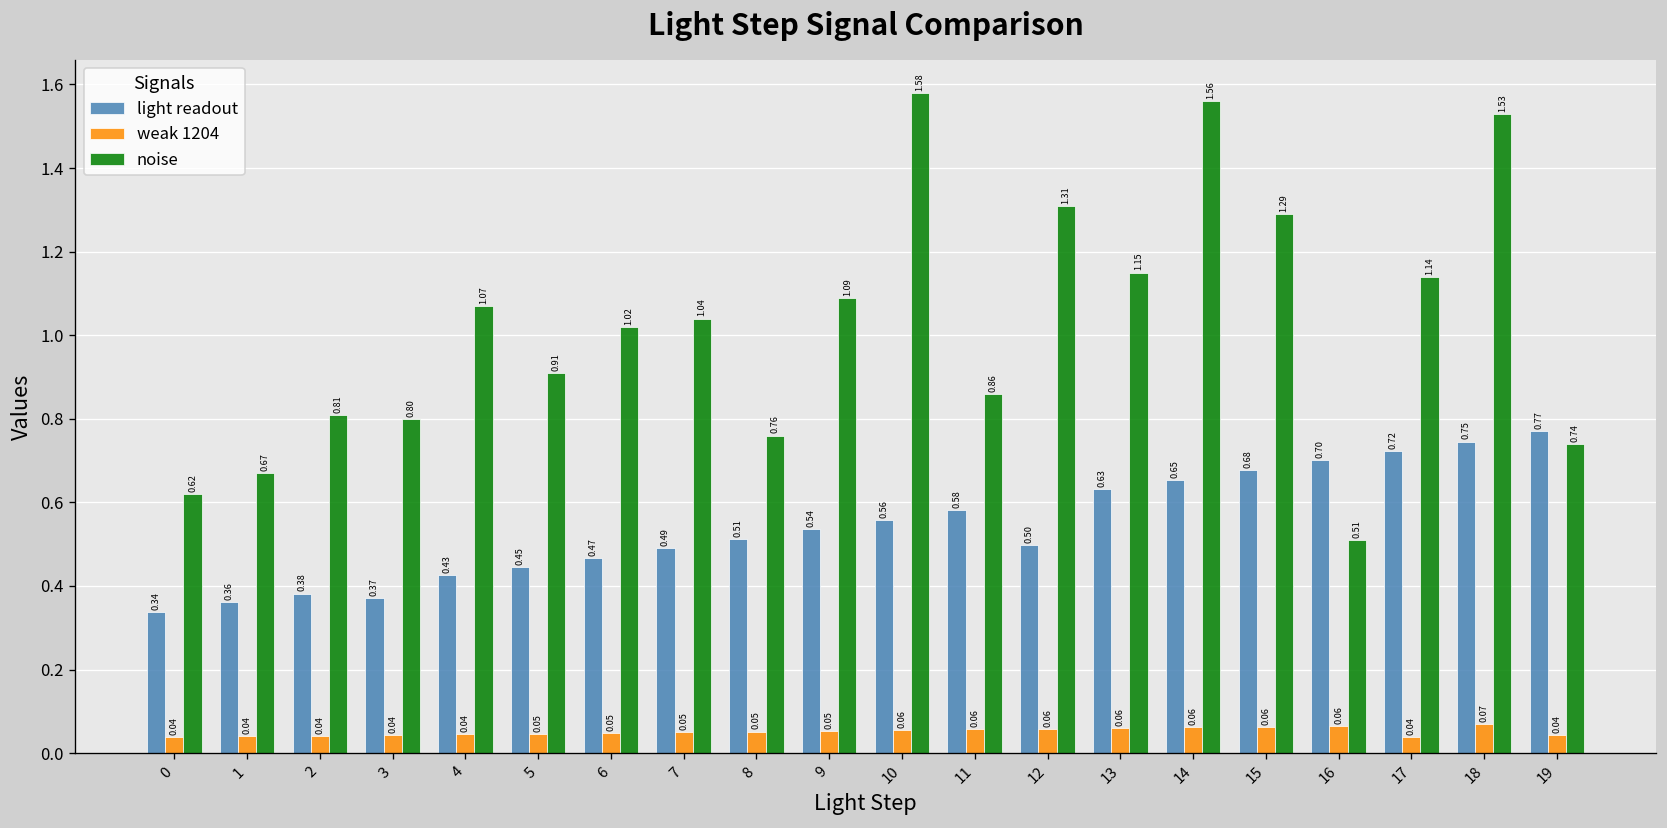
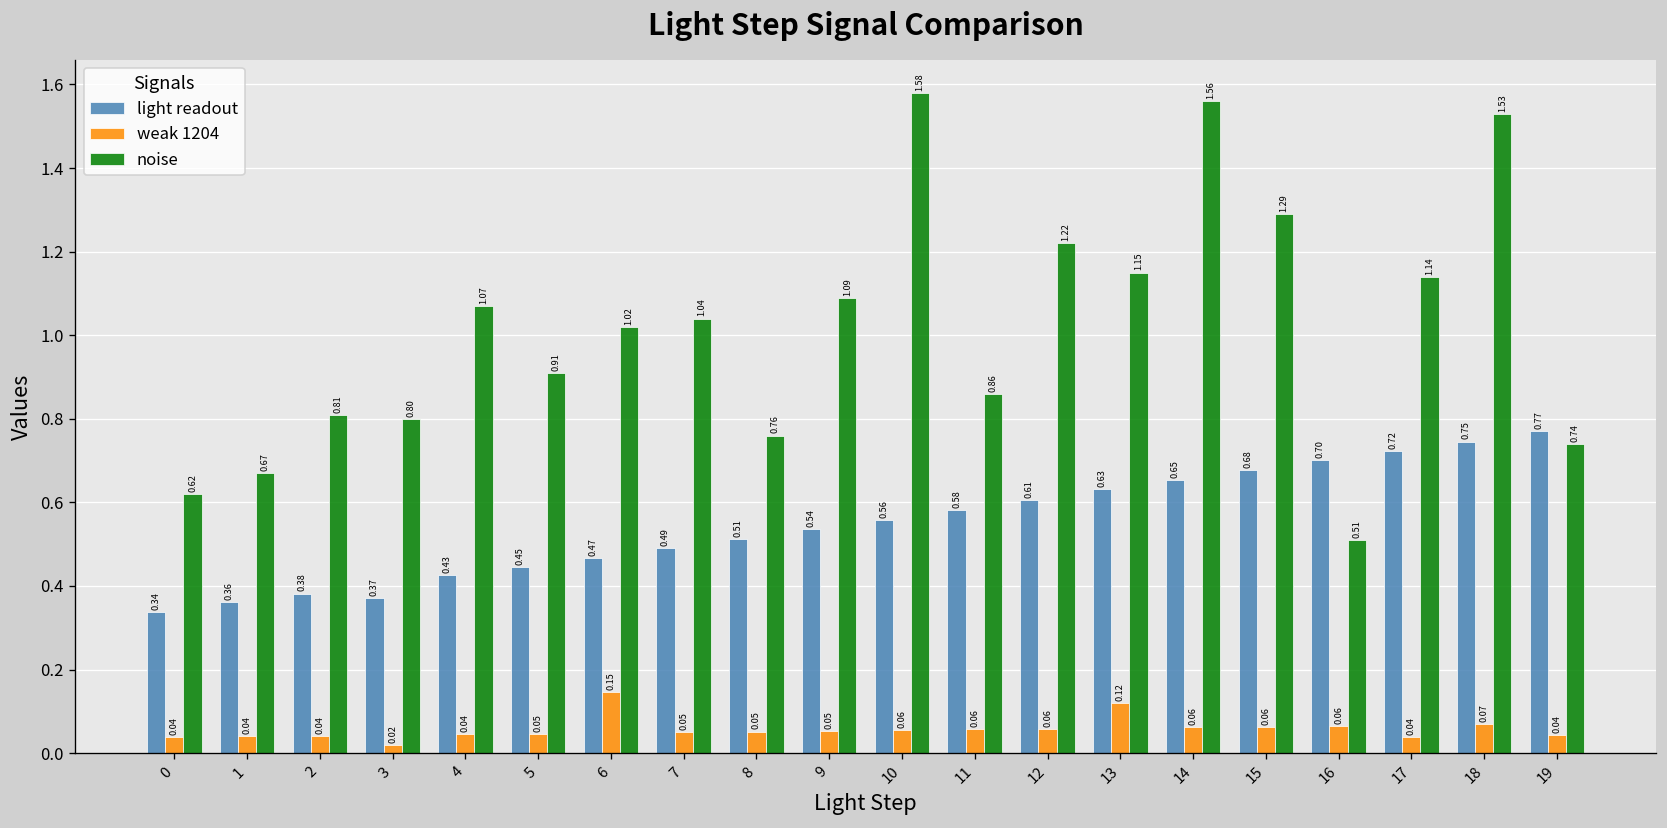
  {
    "light readout": {
      "0": 0.34,
      "1": 0.36,
      "2": 0.38,
      "3": 0.37,
      "4": 0.43,
      "5": 0.45,
      "6": 0.47,
      "7": 0.49,
      "8": 0.51,
      "9": 0.54,
      "10": 0.56,
      "11": 0.58,
-     "12": 0.50,
+     "12": 0.61,
      "13": 0.63,
      "14": 0.65,
      "15": 0.68,
      "16": 0.70,
      "17": 0.72,
      "18": 0.75,
      "19": 0.77
    },
    "weak 1204": {
      "0": 0.04,
      "1": 0.04,
      "2": 0.04,
-     "3": 0.04,
+     "3": 0.02,
      "4": 0.04,
      "5": 0.05,
-     "6": 0.05,
+     "6": 0.15,
      "7": 0.05,
      "8": 0.05,
      "9": 0.05,
      "10": 0.06,
      "11": 0.06,
      "12": 0.06,
-     "13": 0.06,
+     "13": 0.12,
      "14": 0.06,
      "15": 0.06,
      "16": 0.06,
      "17": 0.04,
      "18": 0.07,
      "19": 0.04
    },
    "noise": {
      "0": 0.62,
      "1": 0.67,
      "2": 0.81,
      "3": 0.80,
      "4": 1.07,
      "5": 0.91,
      "6": 1.02,
      "7": 1.04,
      "8": 0.76,
      "9": 1.09,
      "10": 1.58,
      "11": 0.86,
-     "12": 1.31,
+     "12": 1.22,
      "13": 1.15,
      "14": 1.56,
      "15": 1.29,
      "16": 0.51,
      "17": 1.14,
      "18": 1.53,
      "19": 0.74
    }
  }
